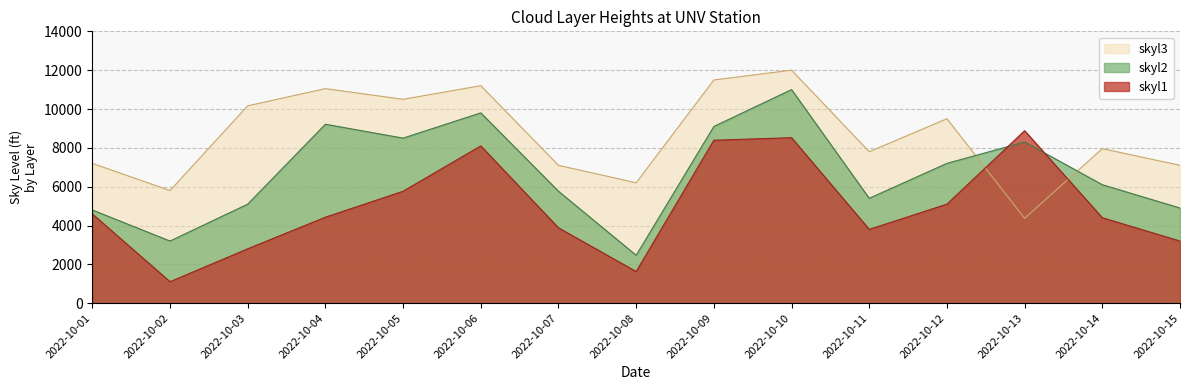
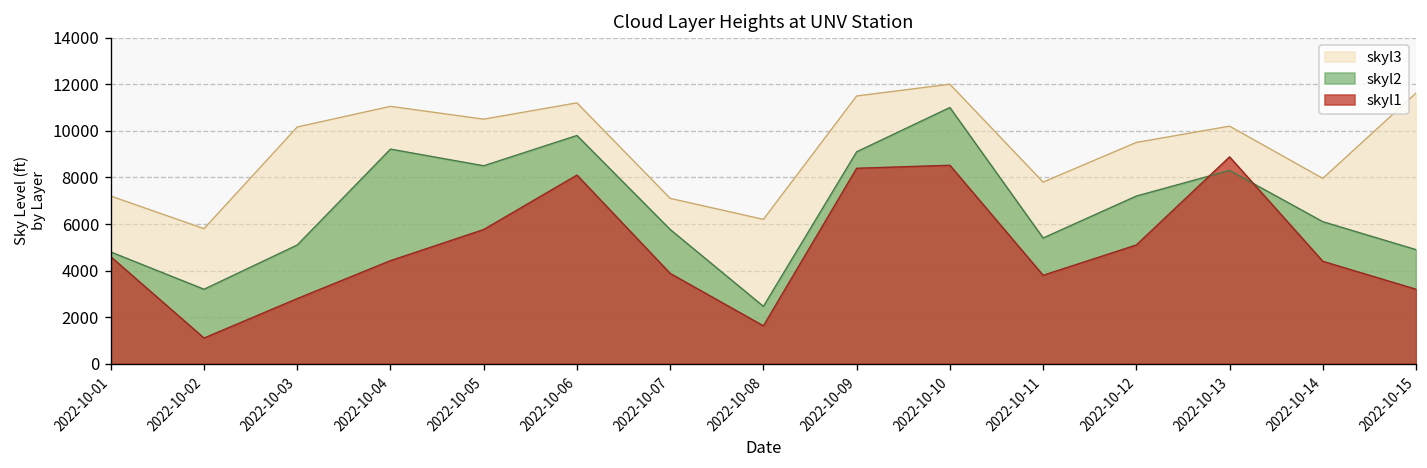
  {
    "skyl3": {
      "2022-10-01": 7200,
      "2022-10-02": 5800,
      "2022-10-03": 10200,
      "2022-10-04": 11000,
      "2022-10-05": 10500,
      "2022-10-06": 11200,
      "2022-10-07": 7100,
      "2022-10-08": 6200,
      "2022-10-09": 11500,
      "2022-10-10": 12000,
      "2022-10-11": 7800,
      "2022-10-12": 9500,
-     "2022-10-13": 4400,
+     "2022-10-13": 10200,
      "2022-10-14": 8000,
-     "2022-10-15": 7100
+     "2022-10-15": 11600
    },
    "skyl2": {
      "2022-10-01": 4800,
      "2022-10-02": 3200,
      "2022-10-03": 5100,
      "2022-10-04": 9200,
      "2022-10-05": 8500,
      "2022-10-06": 9800,
      "2022-10-07": 5800,
      "2022-10-08": 2500,
      "2022-10-09": 9100,
      "2022-10-10": 11000,
      "2022-10-11": 5400,
      "2022-10-12": 7200,
      "2022-10-13": 8300,
      "2022-10-14": 6100,
      "2022-10-15": 4900
    },
    "skyl1": {
      "2022-10-01": 4600,
      "2022-10-02": 1100,
      "2022-10-03": 2800,
      "2022-10-04": 4400,
      "2022-10-05": 5800,
      "2022-10-06": 8100,
      "2022-10-07": 3900,
      "2022-10-08": 1600,
      "2022-10-09": 8400,
      "2022-10-10": 8500,
      "2022-10-11": 3800,
      "2022-10-12": 5100,
      "2022-10-13": 8900,
      "2022-10-14": 4400,
      "2022-10-15": 3200
    }
  }
